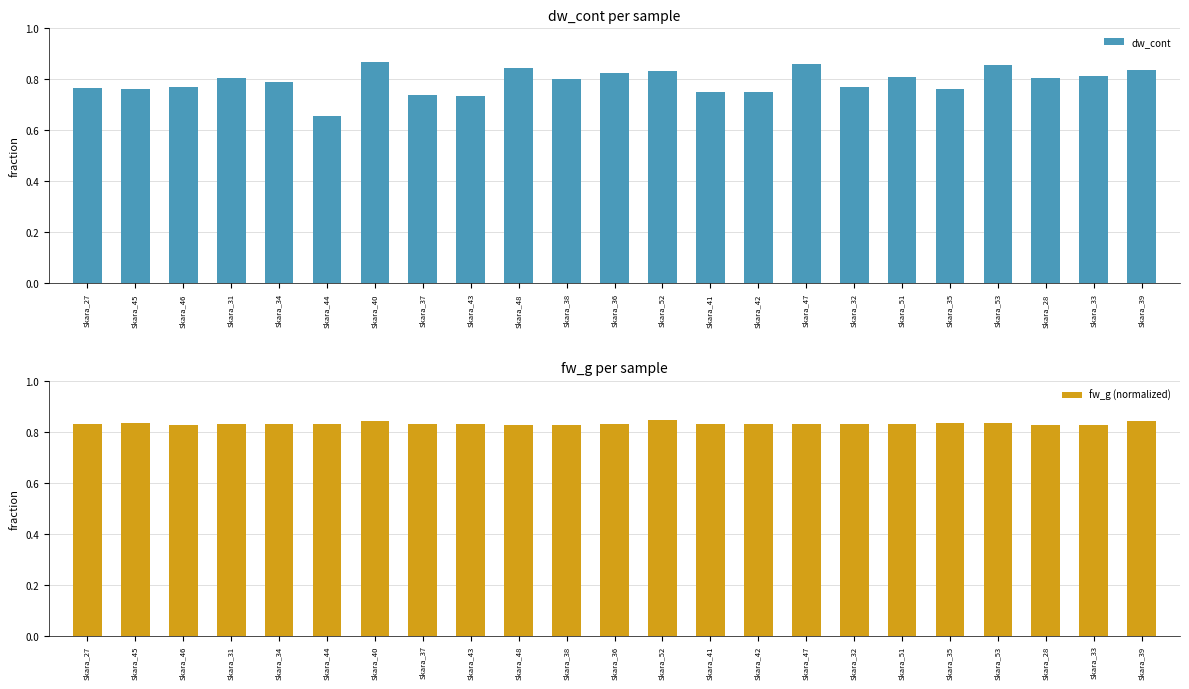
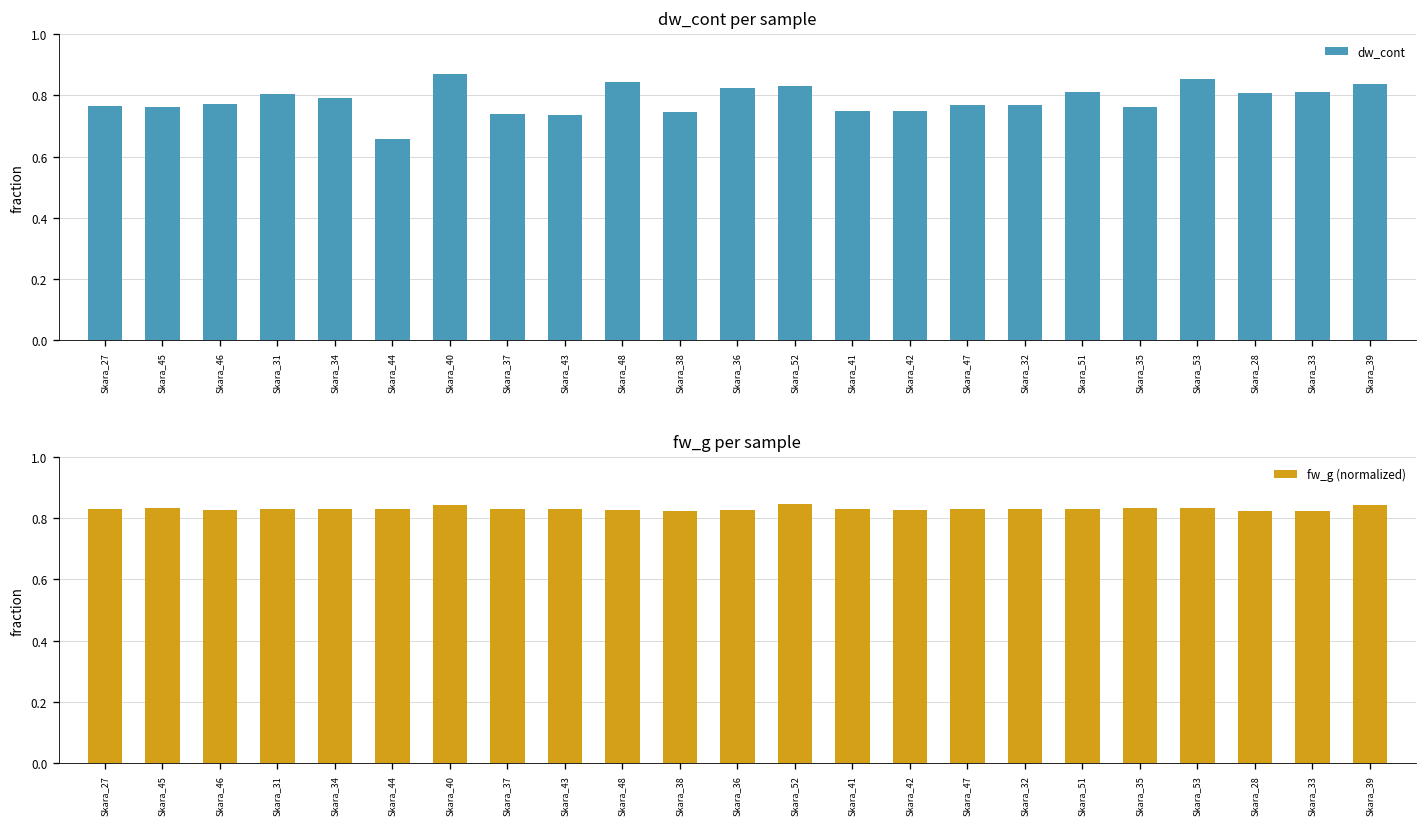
  {
    "dw_cont per sample": {
      "Skara_27": 0.77,
      "Skara_45": 0.76,
      "Skara_46": 0.77,
      "Skara_31": 0.80,
      "Skara_34": 0.79,
      "Skara_44": 0.66,
      "Skara_40": 0.87,
      "Skara_37": 0.74,
      "Skara_43": 0.74,
      "Skara_48": 0.85,
-     "Skara_38": 0.80,
+     "Skara_38": 0.75,
      "Skara_36": 0.83,
      "Skara_52": 0.83,
      "Skara_41": 0.75,
      "Skara_42": 0.75,
-     "Skara_47": 0.86,
+     "Skara_47": 0.77,
      "Skara_32": 0.77,
      "Skara_51": 0.81,
      "Skara_35": 0.76,
      "Skara_53": 0.85,
      "Skara_28": 0.81,
      "Skara_33": 0.81,
      "Skara_39": 0.84
    },
    "fw_g per sample": {
      "Skara_27": 0.83,
      "Skara_45": 0.83,
      "Skara_46": 0.83,
      "Skara_31": 0.83,
      "Skara_34": 0.83,
      "Skara_44": 0.83,
      "Skara_40": 0.84,
      "Skara_37": 0.83,
      "Skara_43": 0.83,
      "Skara_48": 0.83,
      "Skara_38": 0.83,
      "Skara_36": 0.83,
      "Skara_52": 0.85,
      "Skara_41": 0.83,
      "Skara_42": 0.83,
      "Skara_47": 0.83,
      "Skara_32": 0.83,
      "Skara_51": 0.83,
      "Skara_35": 0.84,
      "Skara_53": 0.84,
      "Skara_28": 0.83,
      "Skara_33": 0.83,
      "Skara_39": 0.84
    }
  }
